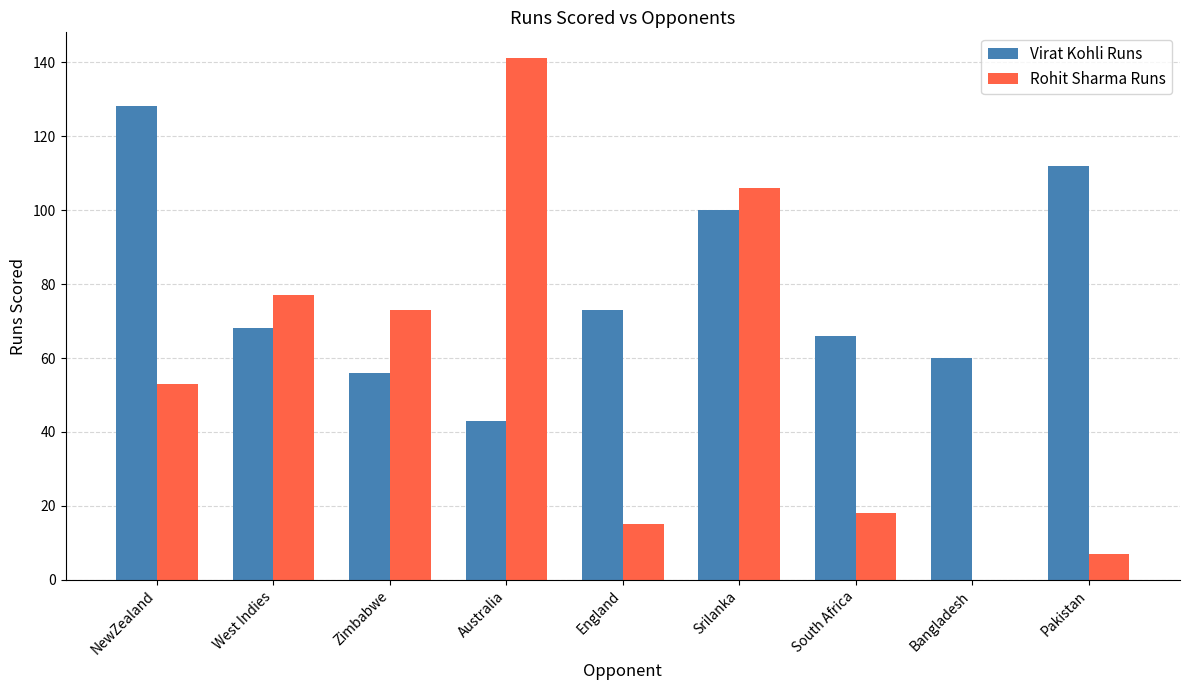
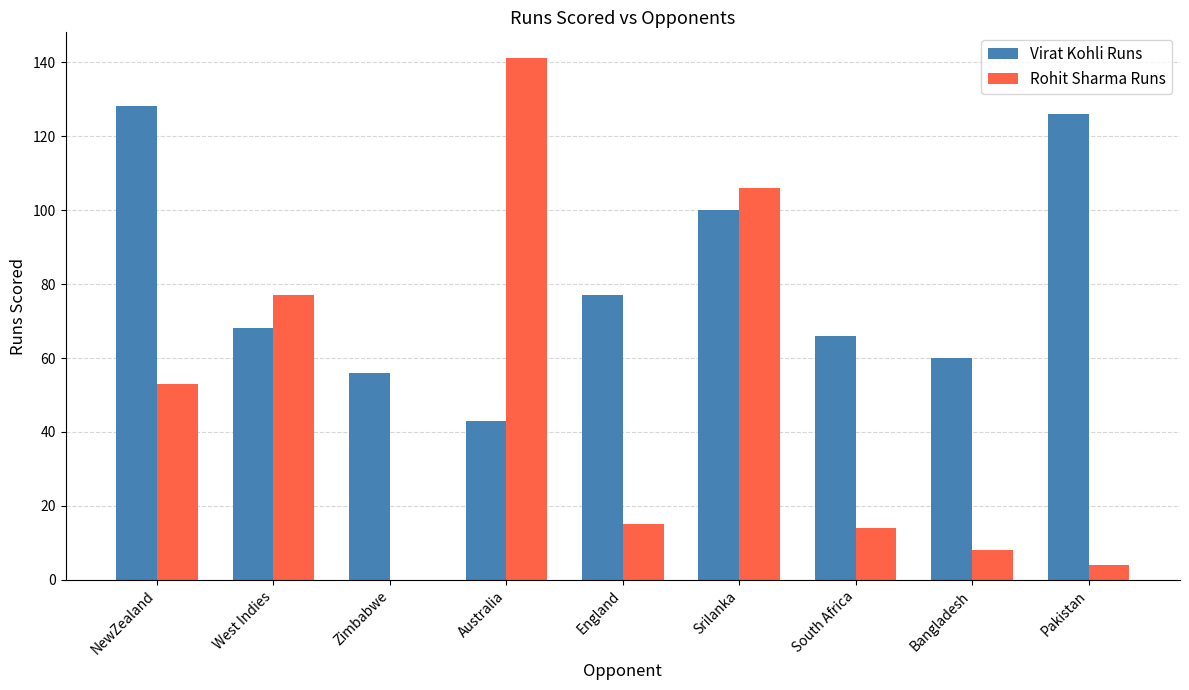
  {
    "Virat Kohli Runs": {
      "NewZealand": 128,
      "West Indies": 68,
      "Zimbabwe": 56,
      "Australia": 43,
-     "England": 73,
+     "England": 77,
      "Srilanka": 100,
      "South Africa": 66,
      "Bangladesh": 60,
-     "Pakistan": 112
+     "Pakistan": 126
    },
    "Rohit Sharma Runs": {
      "NewZealand": 53,
      "West Indies": 77,
-     "Zimbabwe": 73,
+     "Zimbabwe": 0,
      "Australia": 141,
      "England": 15,
      "Srilanka": 106,
-     "South Africa": 18,
-     "Bangladesh": 0,
-     "Pakistan": 7
+     "South Africa": 14,
+     "Bangladesh": 8,
+     "Pakistan": 4
    }
  }
